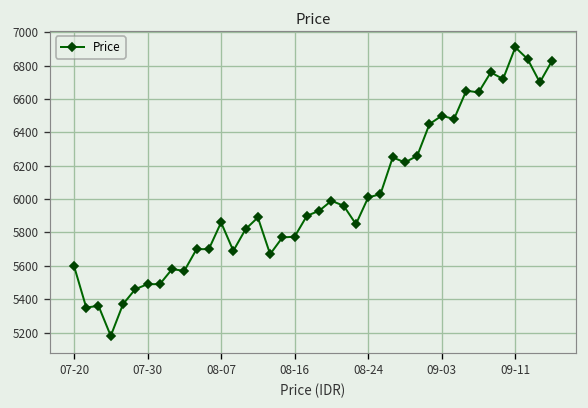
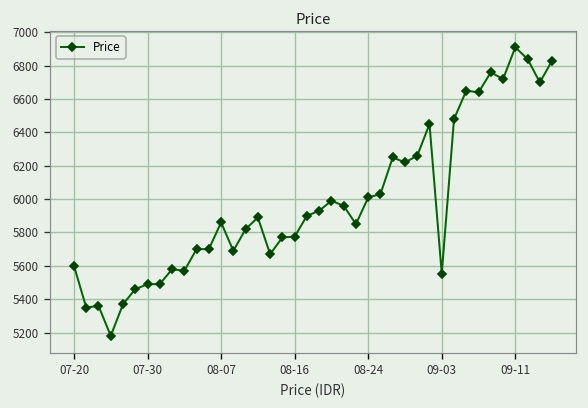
  {
    "07-20": 5600,
    "07-30": 5490,
    "08-07": 5860,
    "08-16": 5780,
    "08-24": 6010,
-   "09-03": 6500,
+   "09-03": 5550,
    "09-11": 6910
  }
